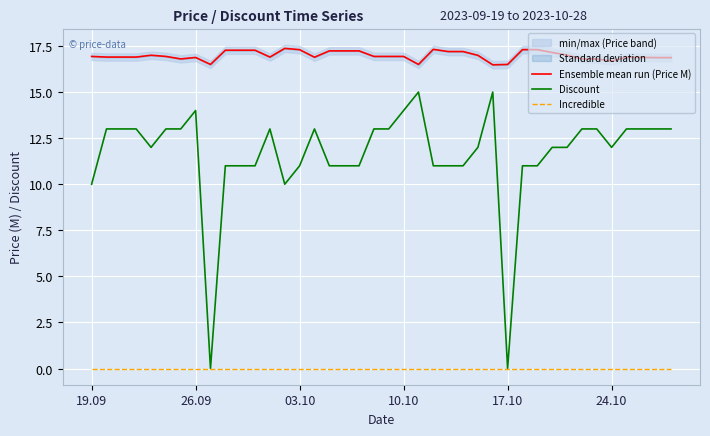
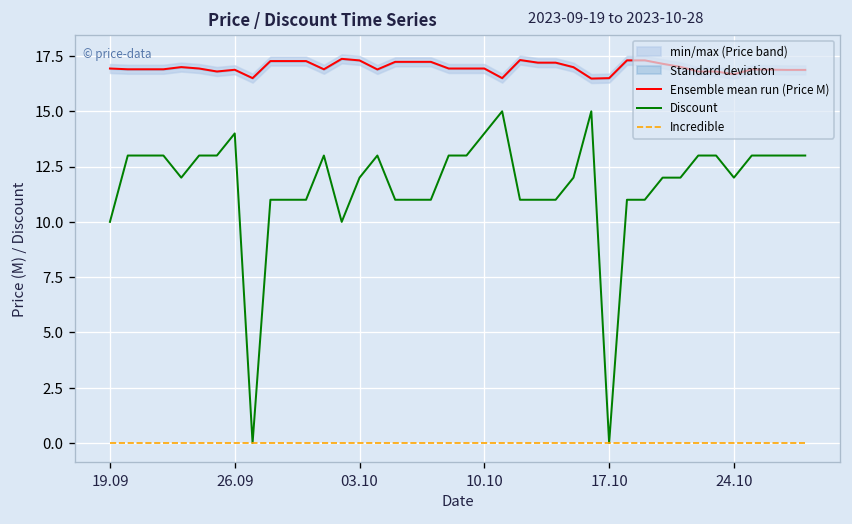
  {
    "Discount": {
      "19.09": 10,
      "26.09": 14,
-     "03.10": 11,
+     "03.10": 12,
      "10.10": 14,
      "24.10": 12
    },
    "Incredible": {
      "19.09": 0,
      "26.09": 0,
      "03.10": 0,
      "10.10": 0,
      "24.10": 0
    }
  }
